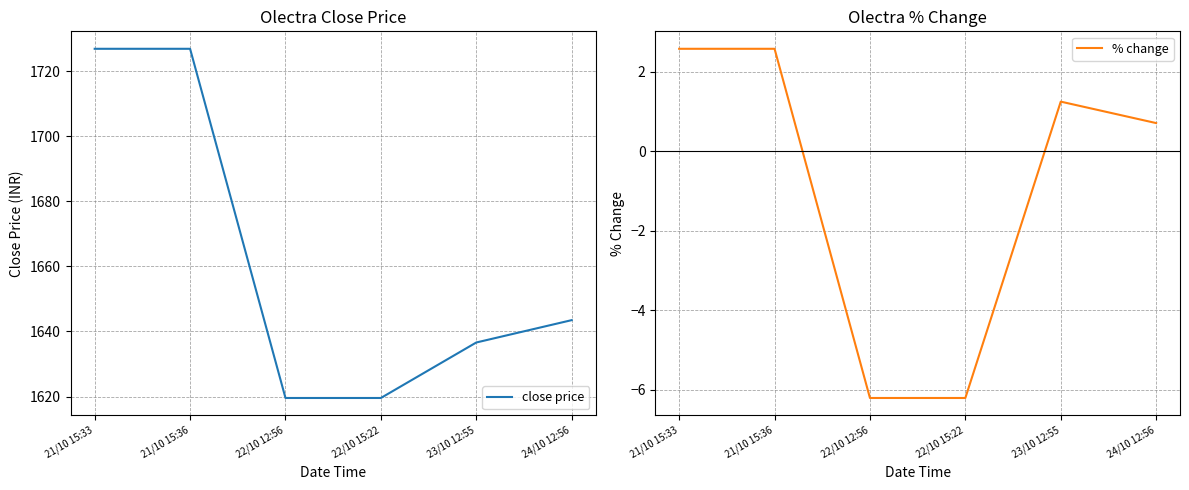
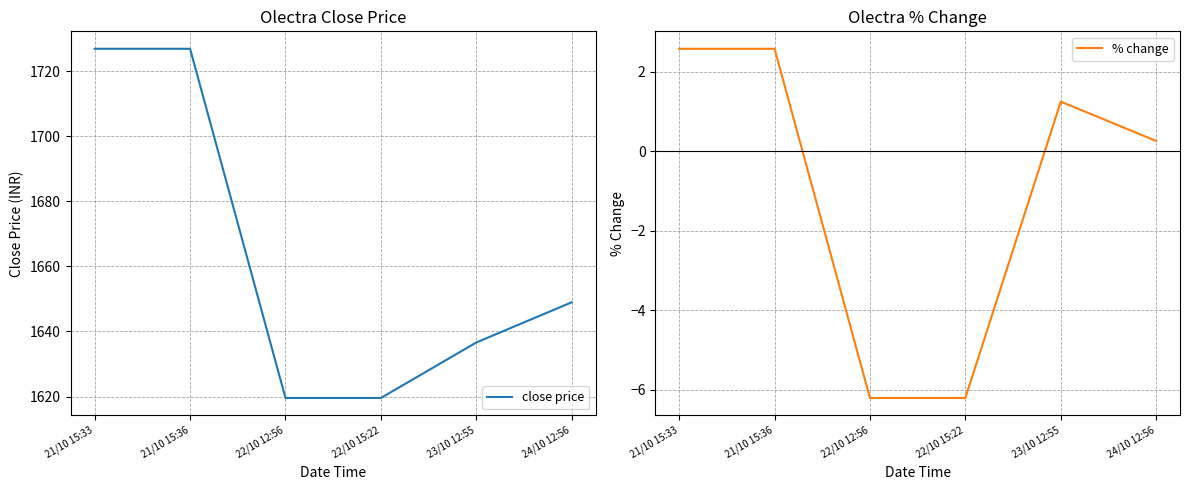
  {
    "Olectra Close Price": {
      "21/10 15:33": 1727,
      "21/10 15:36": 1727,
      "22/10 12:56": 1620,
      "22/10 15:22": 1620,
      "23/10 12:55": 1637,
-     "24/10 12:56": 1643
+     "24/10 12:56": 1649
    },
    "Olectra % Change": {
      "21/10 15:33": 2.6,
      "21/10 15:36": 2.6,
      "22/10 12:56": -6.2,
      "22/10 15:22": -6.2,
      "23/10 12:55": 1.3,
-     "24/10 12:56": 0.7
+     "24/10 12:56": 0.3
    }
  }
